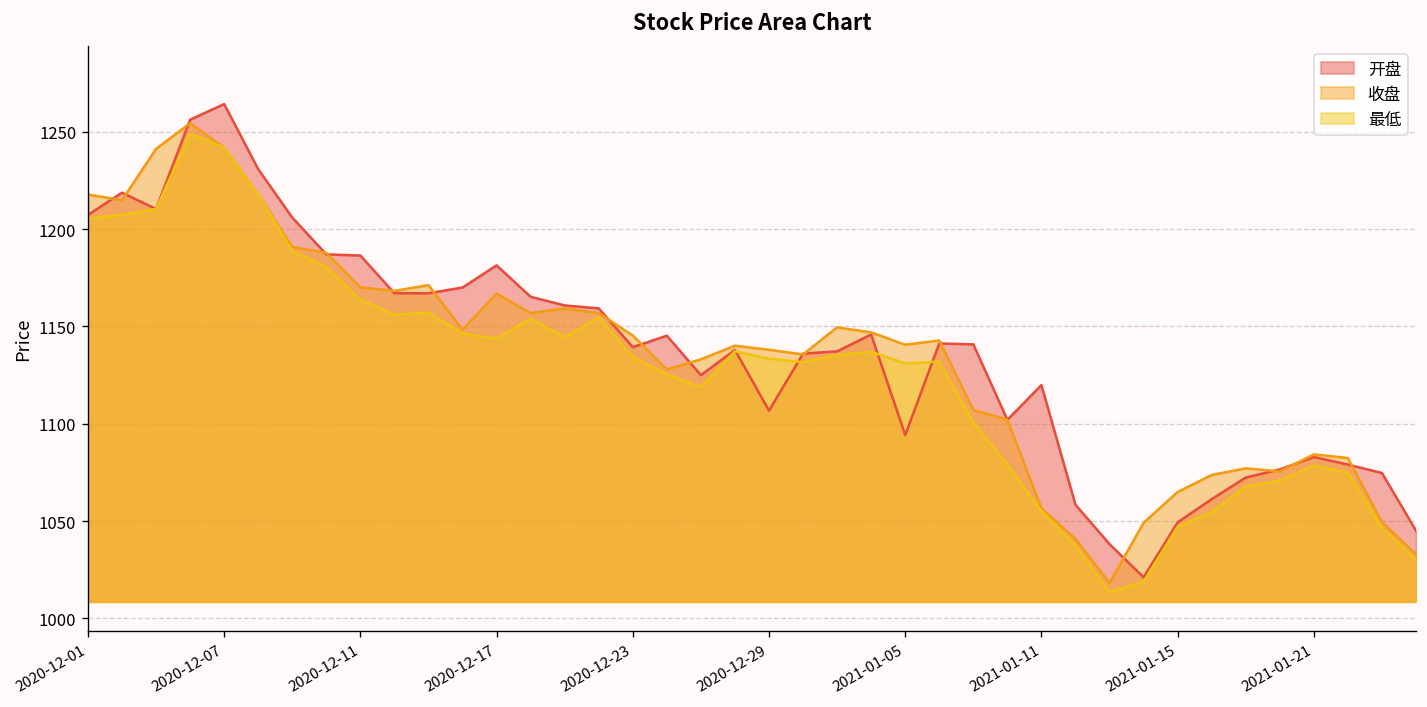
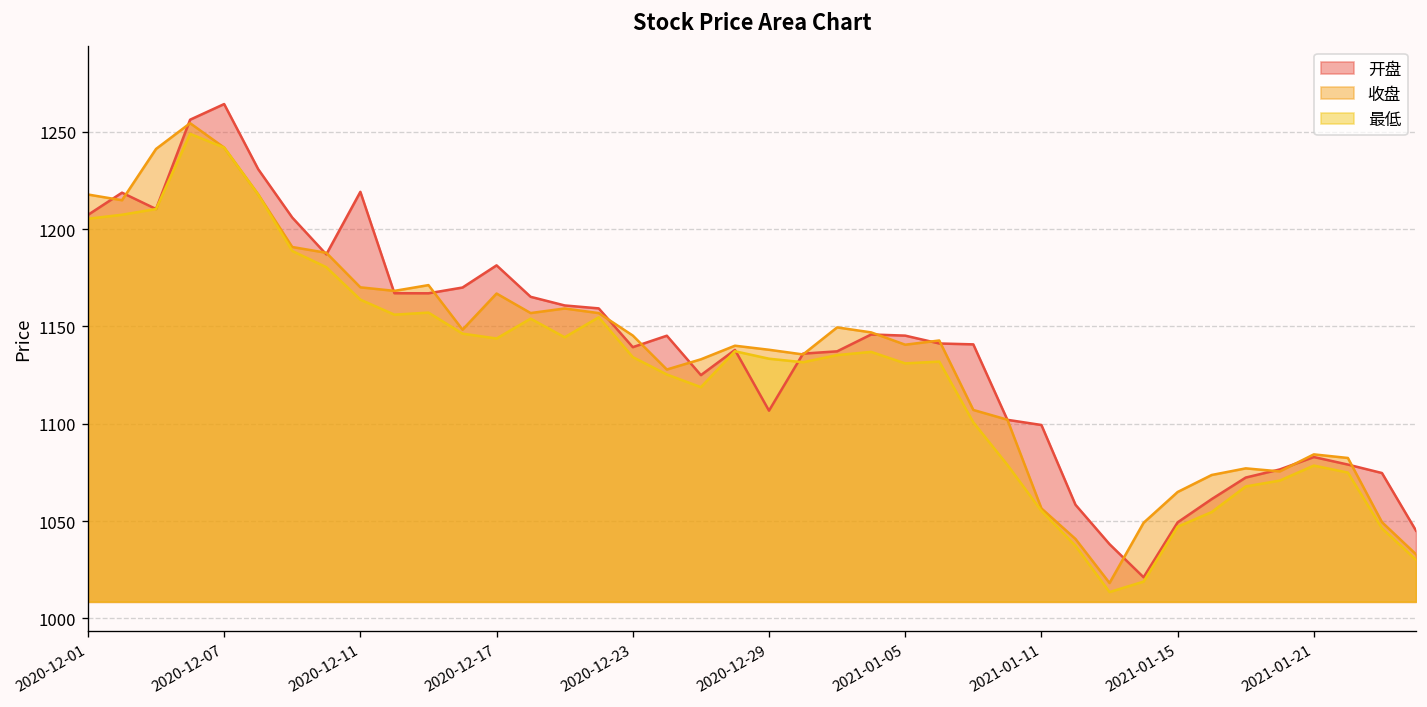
  {
    "开盘": {
      "2020-12-01": 1207,
      "2020-12-07": 1264,
-     "2020-12-11": 1186,
+     "2020-12-11": 1219,
      "2020-12-17": 1181,
      "2020-12-23": 1139,
      "2020-12-29": 1107,
-     "2021-01-05": 1094,
-     "2021-01-11": 1120,
+     "2021-01-05": 1145,
+     "2021-01-11": 1099,
      "2021-01-15": 1049
    }
  }
